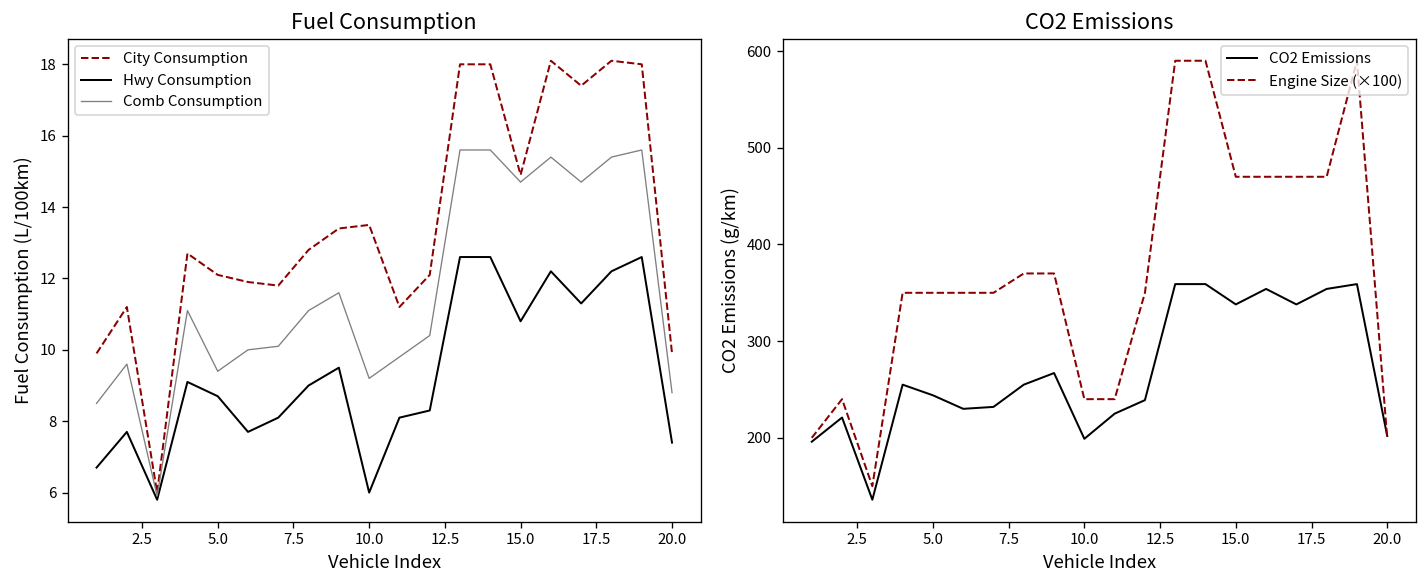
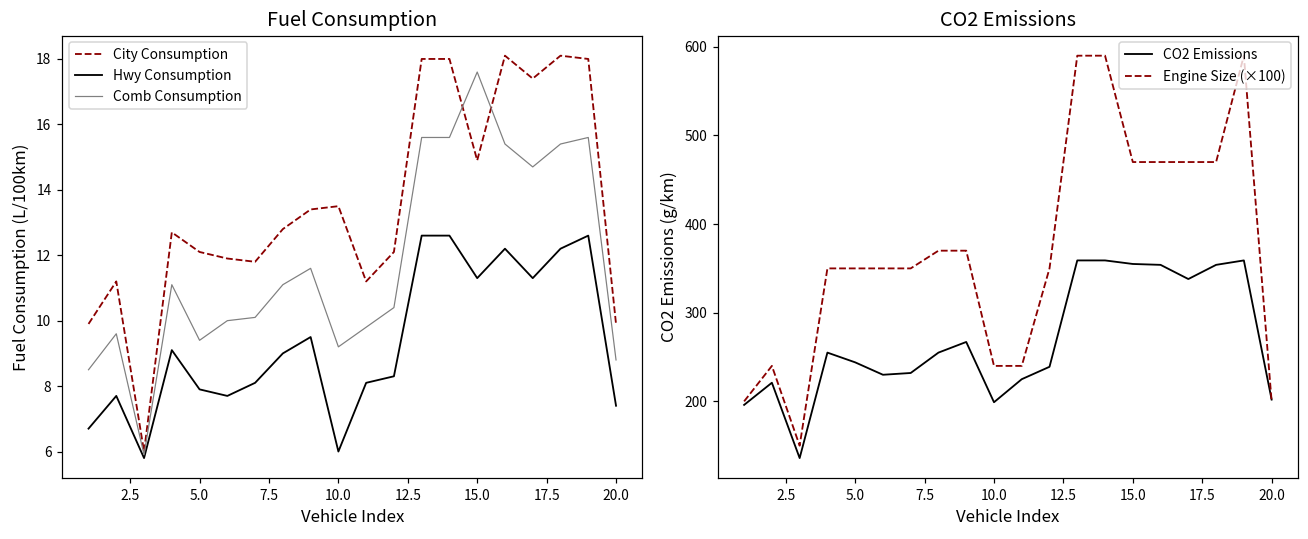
  {
    "Fuel Consumption": {
      "City Consumption": {
        "5.0": 12.1,
        "10.0": 13.5,
        "15.0": 14.9,
        "20.0": 9.9
      },
      "Hwy Consumption": {
-       "5.0": 8.7,
+       "5.0": 7.9,
        "10.0": 6.0,
-       "15.0": 10.8,
+       "15.0": 11.3,
        "20.0": 7.4
      },
      "Comb Consumption": {
        "5.0": 9.4,
        "10.0": 9.2,
-       "15.0": 14.7,
+       "15.0": 17.6,
        "20.0": 8.8
      }
    },
    "CO2 Emissions": {
      "CO2 Emissions": {
        "5.0": 240,
        "10.0": 200,
-       "15.0": 340
+       "15.0": 360
      },
      "Engine Size (×100)": {
        "5.0": 350,
        "10.0": 240,
        "15.0": 470
      }
    }
  }
